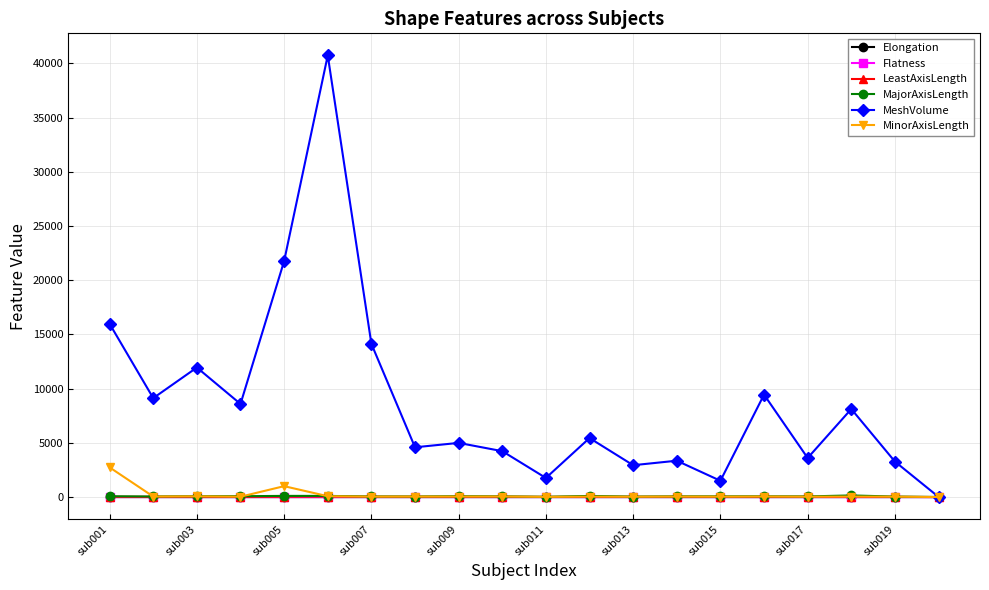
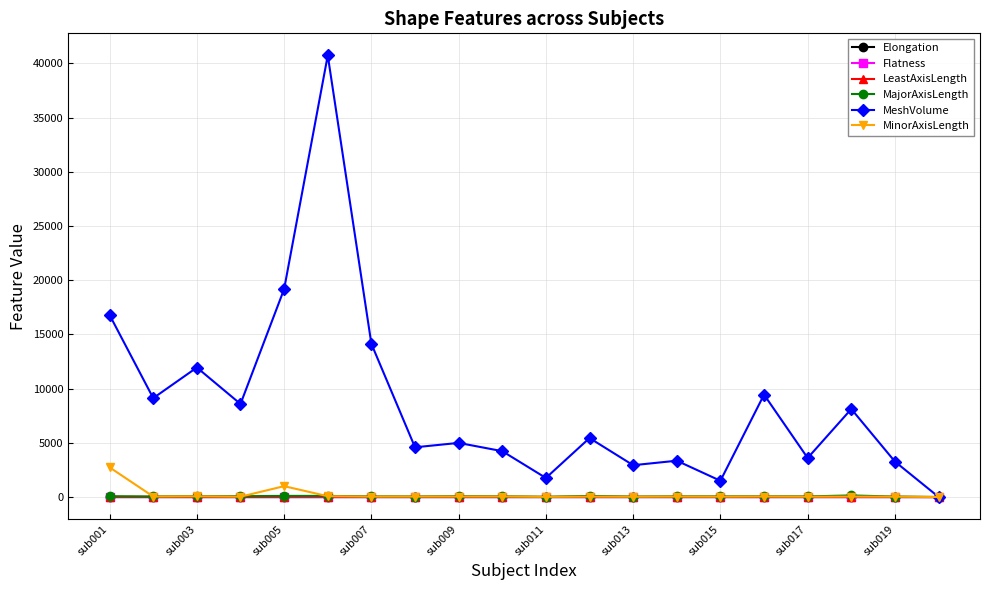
  {
    "MeshVolume": {
-     "sub001": 16000,
+     "sub001": 16800,
      "sub003": 12000,
-     "sub005": 21800,
+     "sub005": 19200,
      "sub007": 14100,
      "sub009": 5000,
      "sub011": 1800,
      "sub013": 2900,
      "sub015": 1500,
      "sub017": 3600,
      "sub019": 3300
    },
    "MinorAxisLength": {
      "sub001": 2700,
      "sub005": 1000
    }
  }
